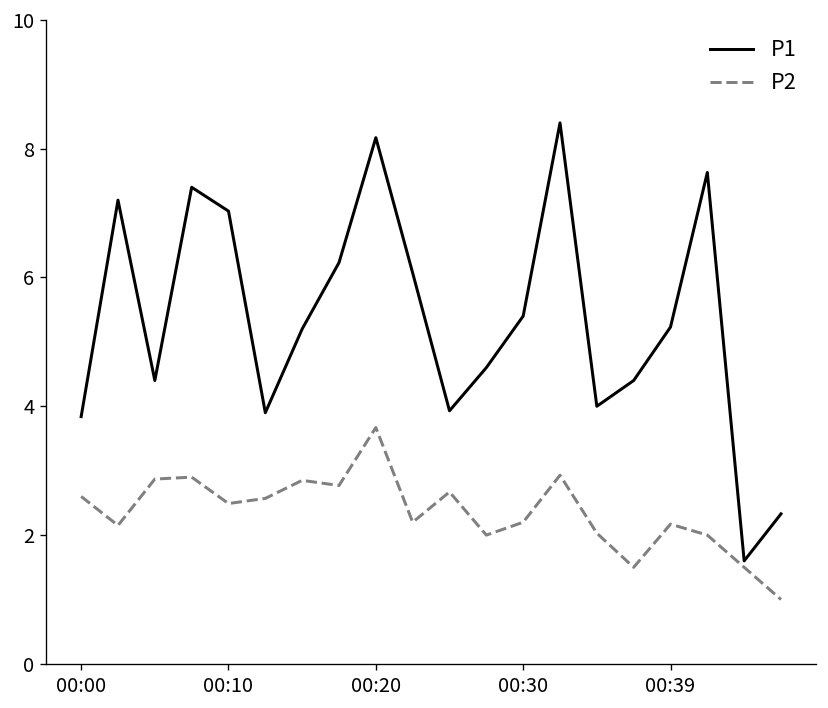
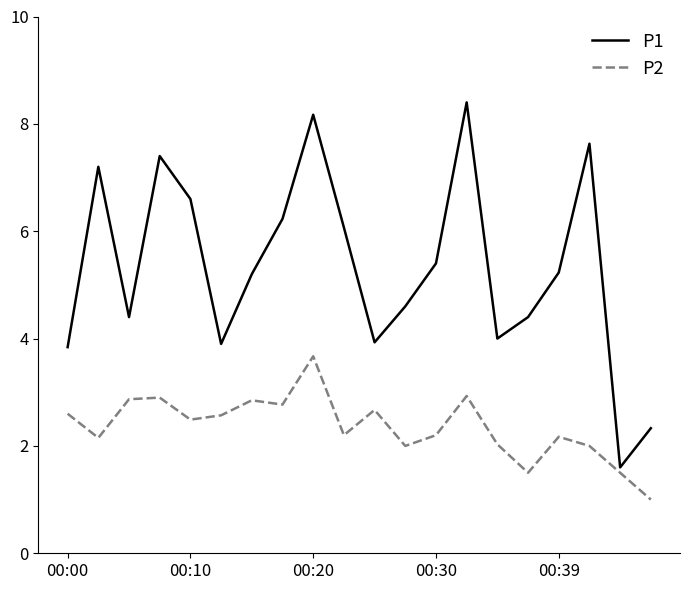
  {
    "P1": {
      "00:00": 3.8,
-     "00:10": 7.0,
+     "00:10": 6.6,
      "00:20": 8.2,
      "00:30": 5.4,
      "00:39": 5.2
    },
    "P2": {
      "00:00": 2.6,
      "00:10": 2.5,
      "00:20": 3.7,
      "00:30": 2.2,
      "00:39": 2.2
    }
  }
